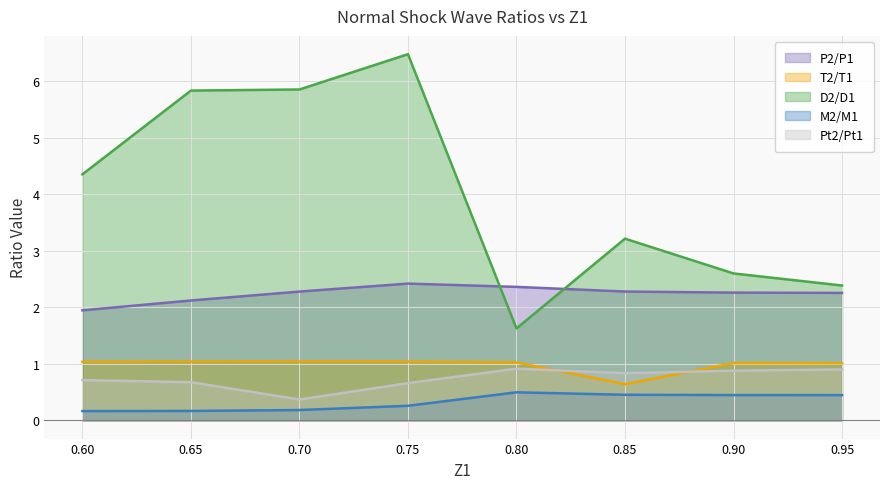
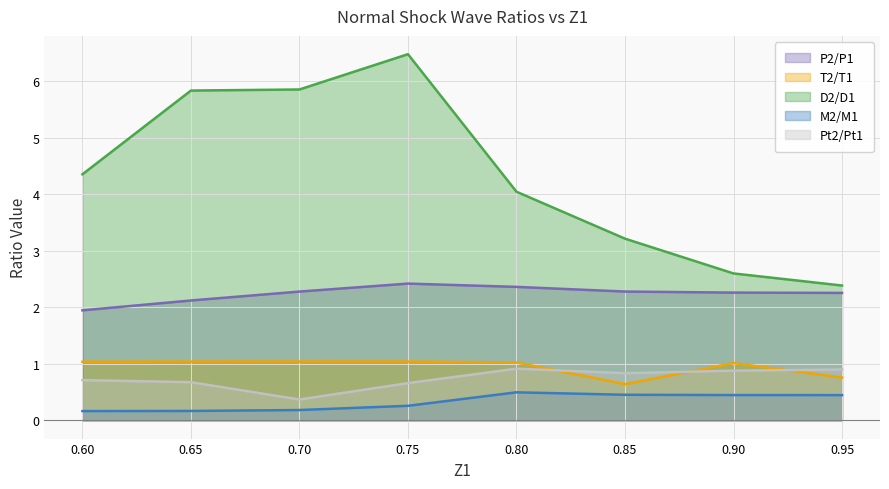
  {
    "T2/T1": {
      "0.60": 1.0,
      "0.65": 1.0,
      "0.70": 1.0,
      "0.75": 1.0,
      "0.80": 1.0,
      "0.85": 0.6,
      "0.90": 1.0,
-     "0.95": 1.0
+     "0.95": 0.8
    },
    "D2/D1": {
      "0.60": 4.4,
      "0.65": 5.8,
      "0.70": 5.9,
      "0.75": 6.5,
-     "0.80": 1.6,
+     "0.80": 4.0,
      "0.85": 3.2,
      "0.90": 2.6,
      "0.95": 2.4
    },
    "Pt2/Pt1": {
      "0.60": 0.7,
      "0.65": 0.7,
      "0.70": 0.4,
      "0.75": 0.7,
      "0.80": 0.9,
      "0.85": 0.8,
      "0.90": 0.9,
      "0.95": 0.9
    }
  }
